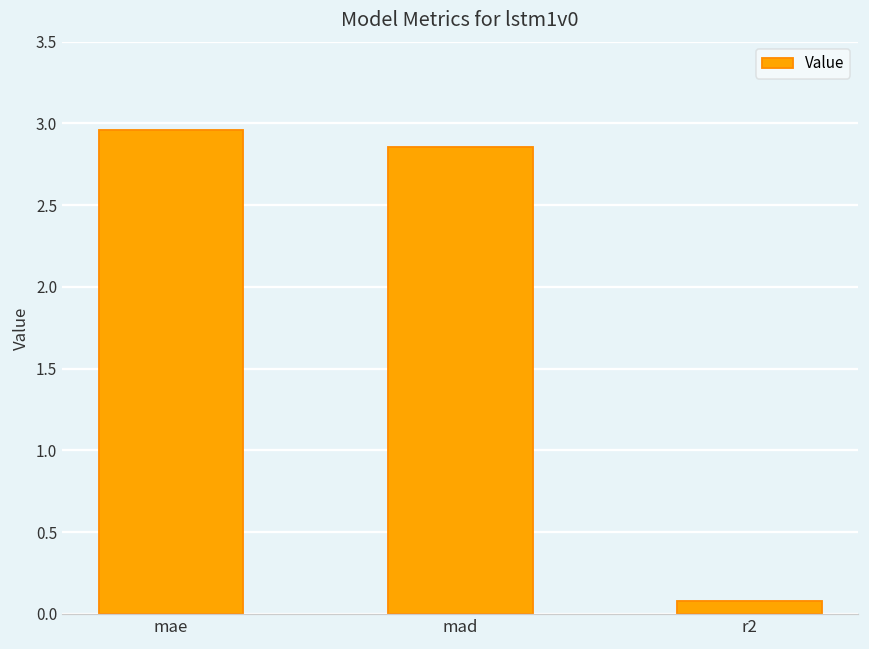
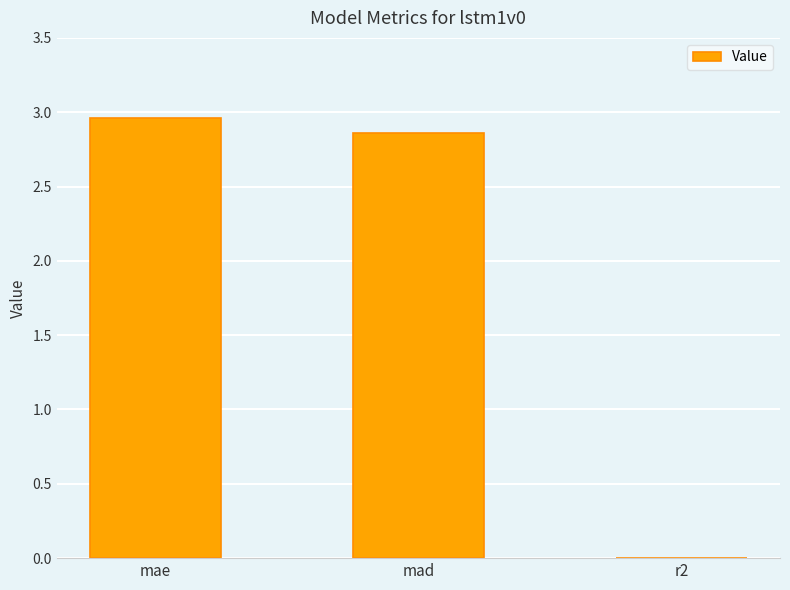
  {
    "mae": 2.96,
    "mad": 2.86,
-   "r2": 0.08
+   "r2": 0.00
  }
